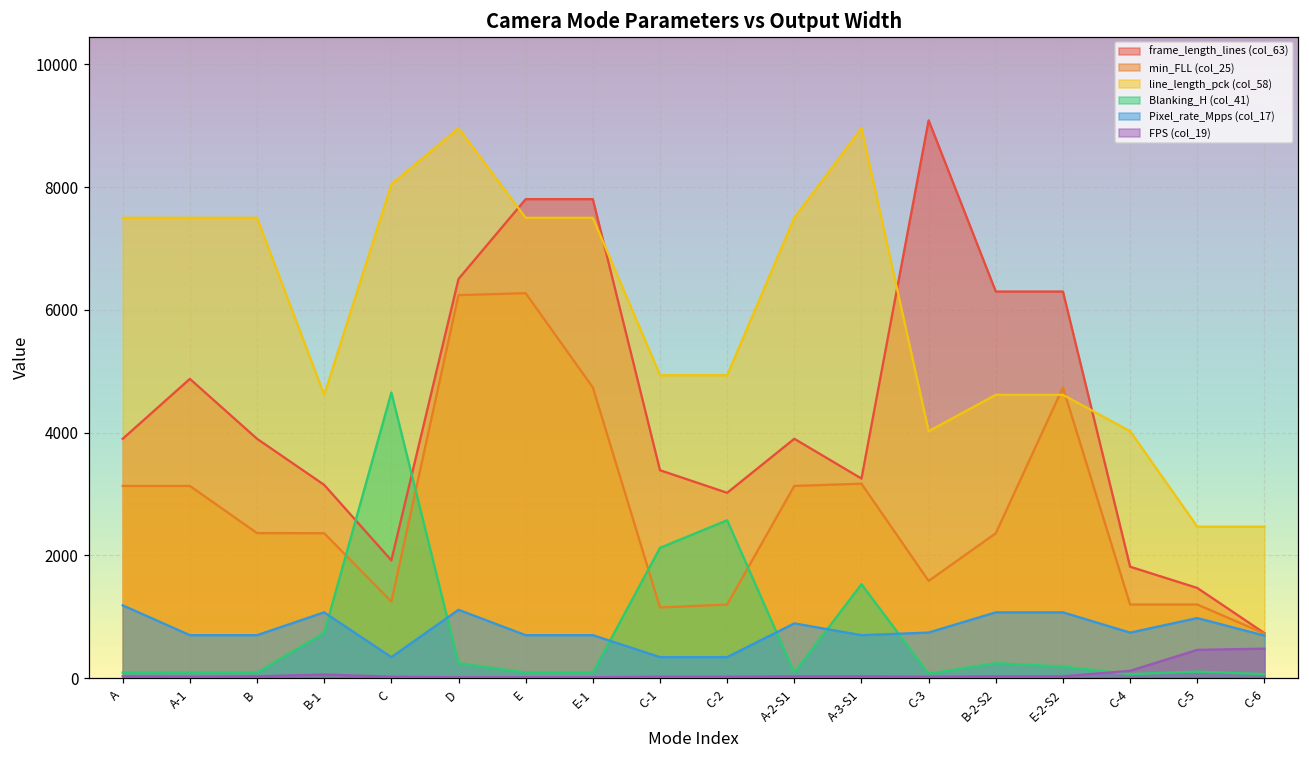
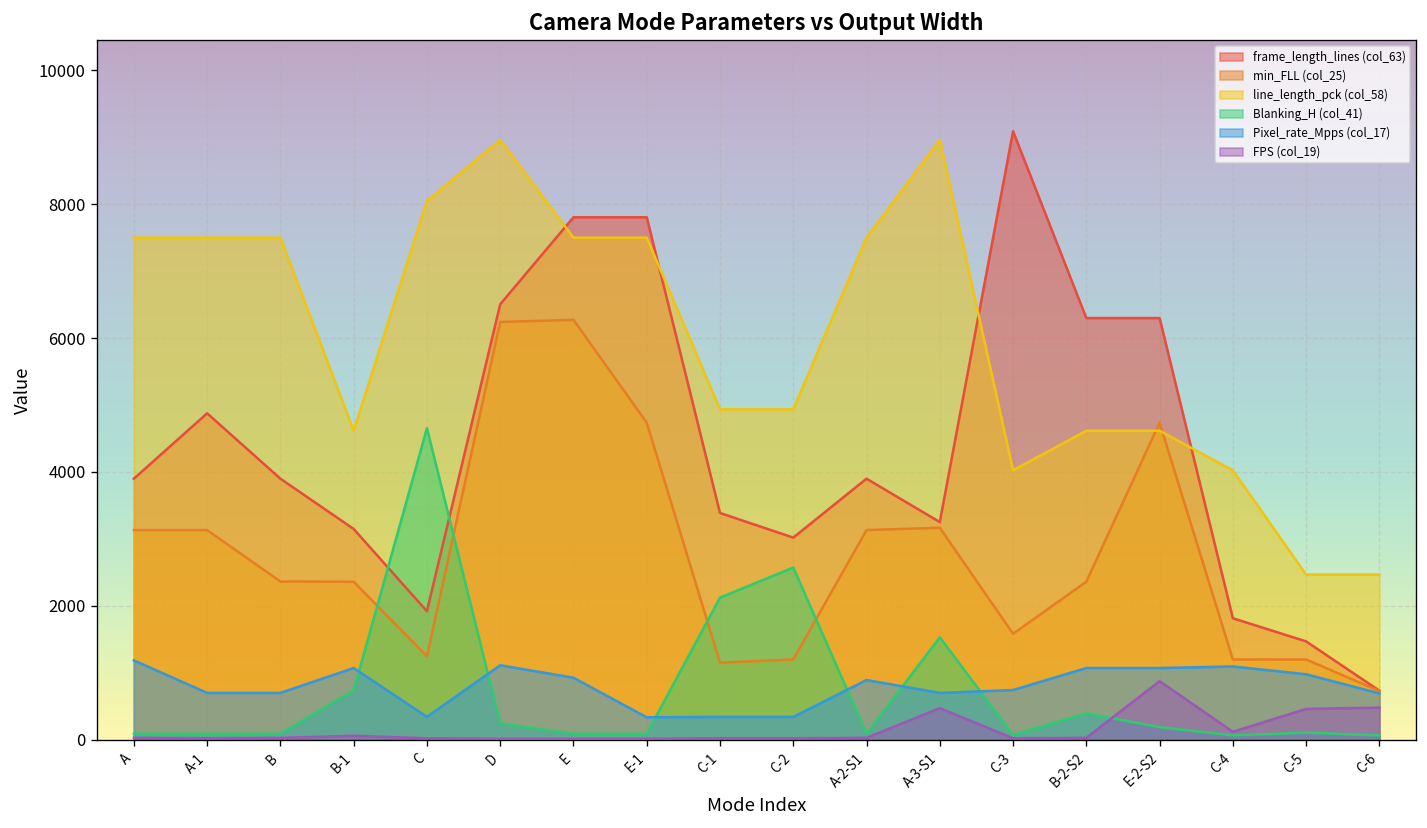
  {
    "Blanking_H (col_41)": {
      "A": 100,
      "A-1": 100,
      "B": 100,
      "B-1": 700,
      "C": 4700,
      "D": 200,
      "E": 100,
      "E-1": 100,
      "C-1": 2100,
      "C-2": 2600,
      "A-2-S1": 100,
      "A-3-S1": 1500,
      "C-3": 100,
-     "B-2-S2": 200,
+     "B-2-S2": 400,
      "E-2-S2": 200,
      "C-4": 100,
      "C-5": 100,
      "C-6": 100
    },
    "Pixel_rate_Mpps (col_17)": {
      "A": 1200,
      "A-1": 700,
      "B": 700,
      "B-1": 1100,
      "C": 300,
      "D": 1100,
-     "E": 700,
-     "E-1": 700,
+     "E": 900,
+     "E-1": 300,
      "C-1": 300,
      "C-2": 300,
      "A-2-S1": 900,
      "A-3-S1": 700,
      "C-3": 700,
      "B-2-S2": 1100,
      "E-2-S2": 1100,
-     "C-4": 700,
+     "C-4": 1100,
      "C-5": 1000
    },
    "FPS (col_19)": {
      "A": 0,
      "A-1": 0,
      "B": 0,
      "B-1": 100,
      "C": 0,
      "D": 0,
      "E": 0,
      "E-1": 0,
      "C-1": 0,
      "C-2": 0,
      "A-2-S1": 0,
-     "A-3-S1": 0,
+     "A-3-S1": 500,
      "C-3": 0,
      "B-2-S2": 0,
-     "E-2-S2": 0,
+     "E-2-S2": 900,
      "C-4": 100,
      "C-5": 500,
      "C-6": 500
    }
  }
